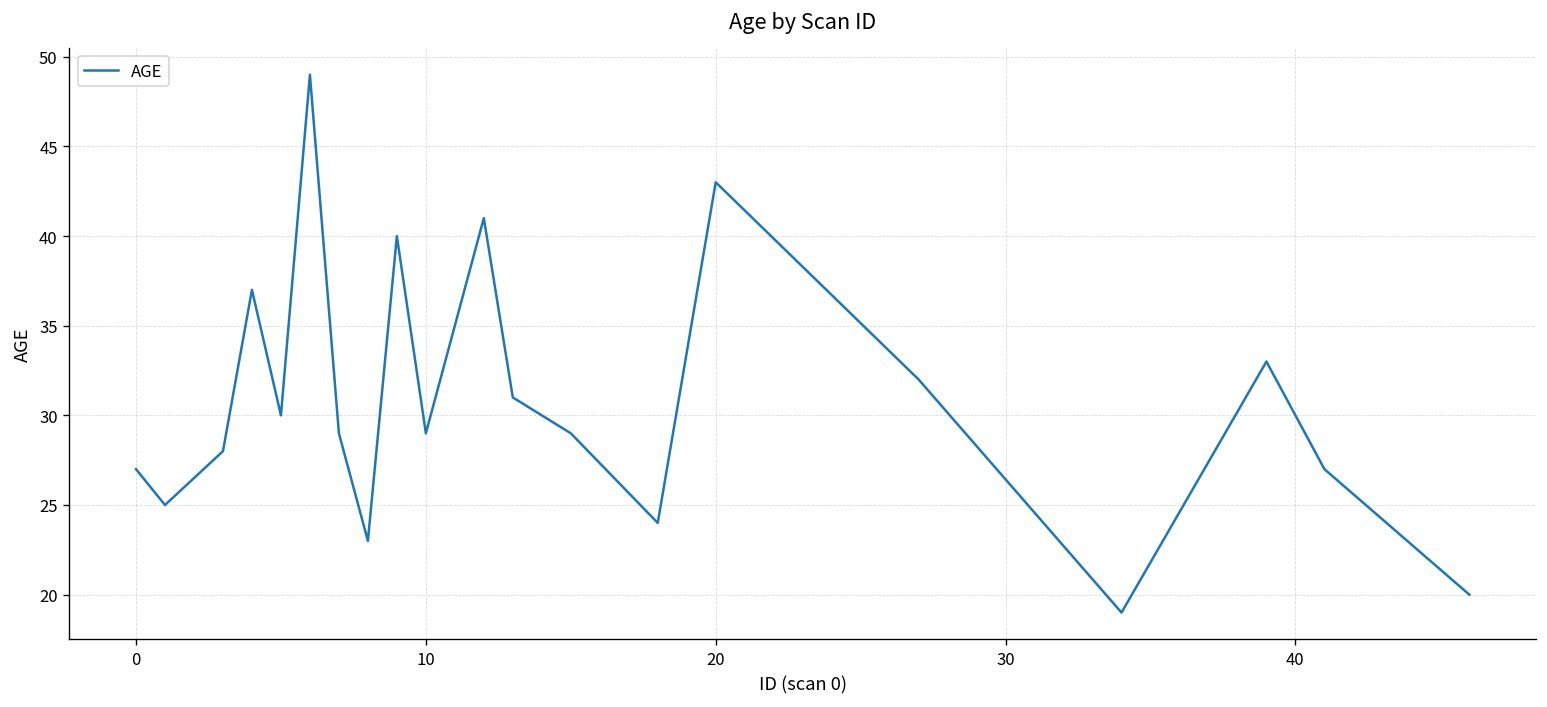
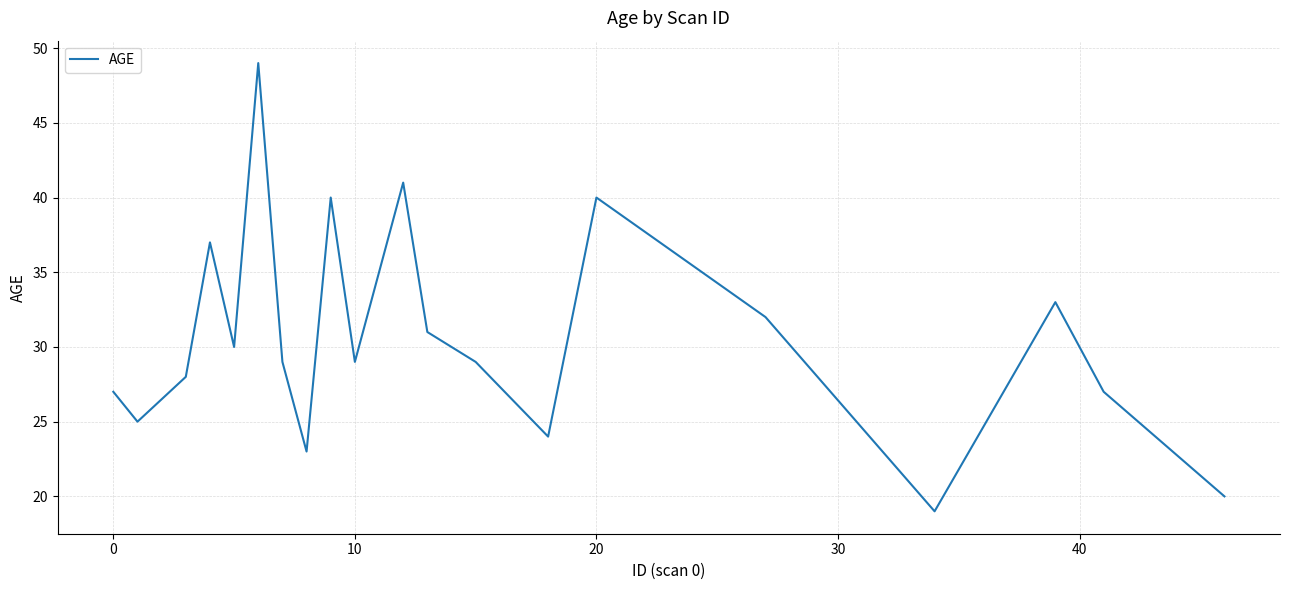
  {
    "0": 27,
    "10": 29,
-   "20": 43
+   "20": 40
  }
